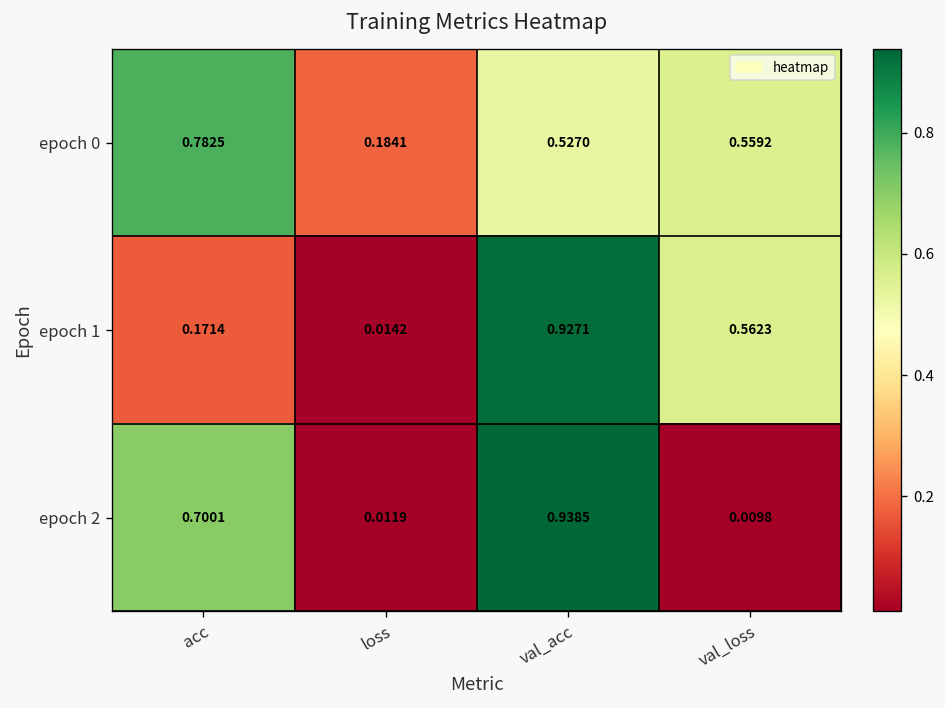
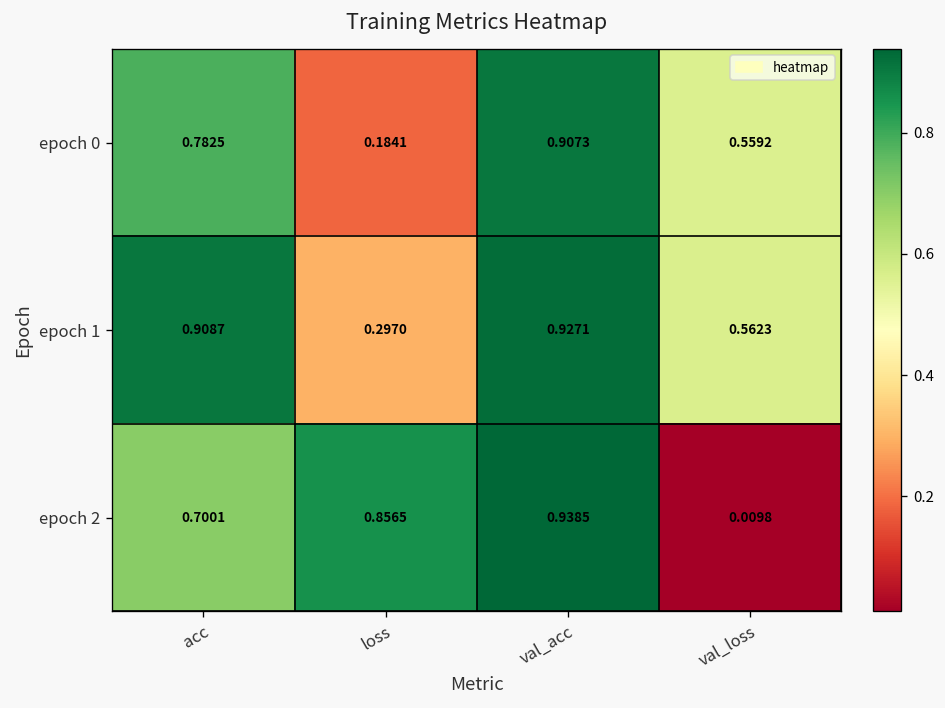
  {
    "epoch 0": {
      "acc": 0.7825,
      "loss": 0.1841,
-     "val_acc": 0.5270,
+     "val_acc": 0.9073,
      "val_loss": 0.5592
    },
    "epoch 1": {
-     "acc": 0.1714,
-     "loss": 0.0142,
+     "acc": 0.9087,
+     "loss": 0.2970,
      "val_acc": 0.9271,
      "val_loss": 0.5623
    },
    "epoch 2": {
      "acc": 0.7001,
-     "loss": 0.0119,
+     "loss": 0.8565,
      "val_acc": 0.9385,
      "val_loss": 0.0098
    }
  }
